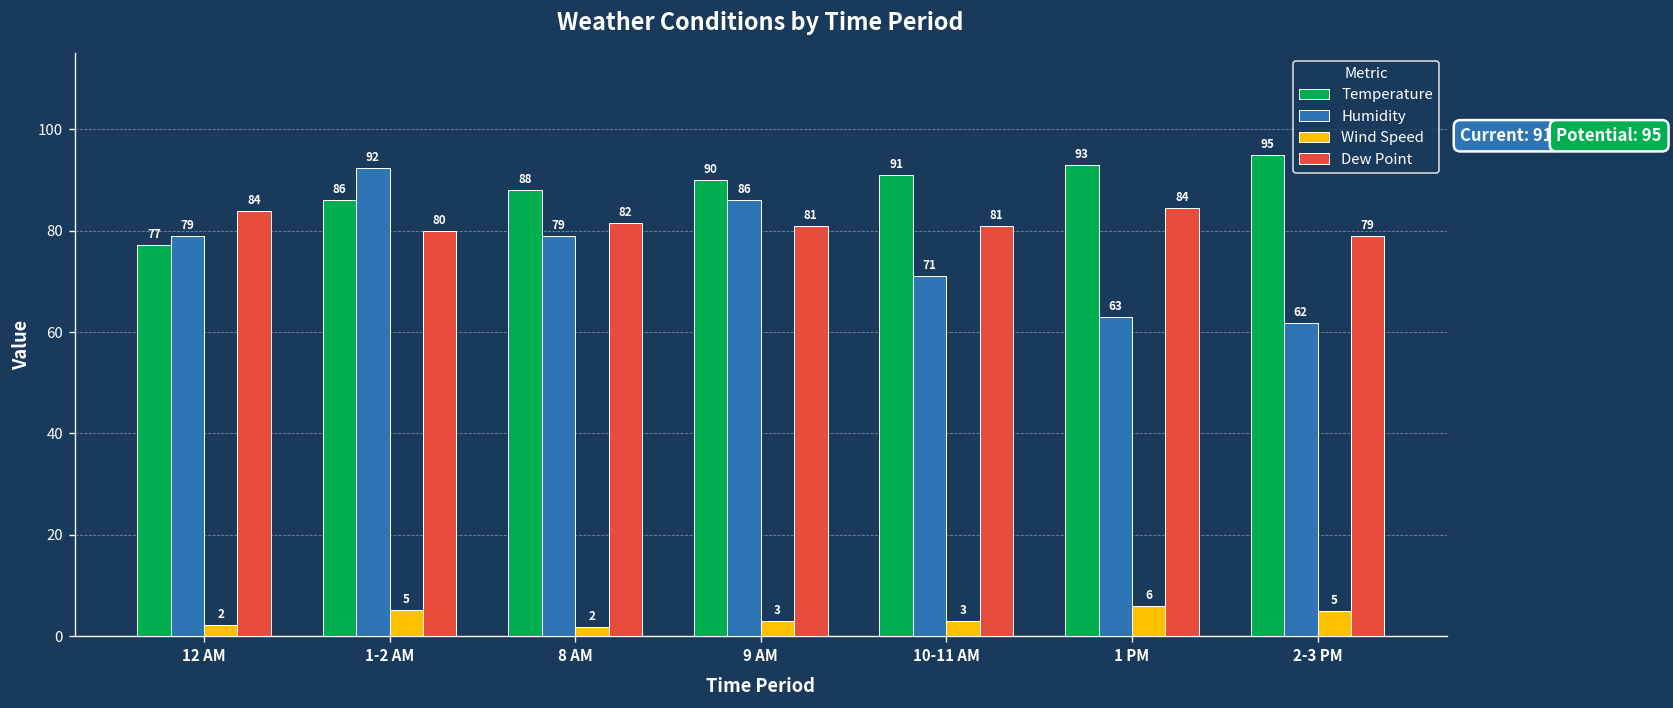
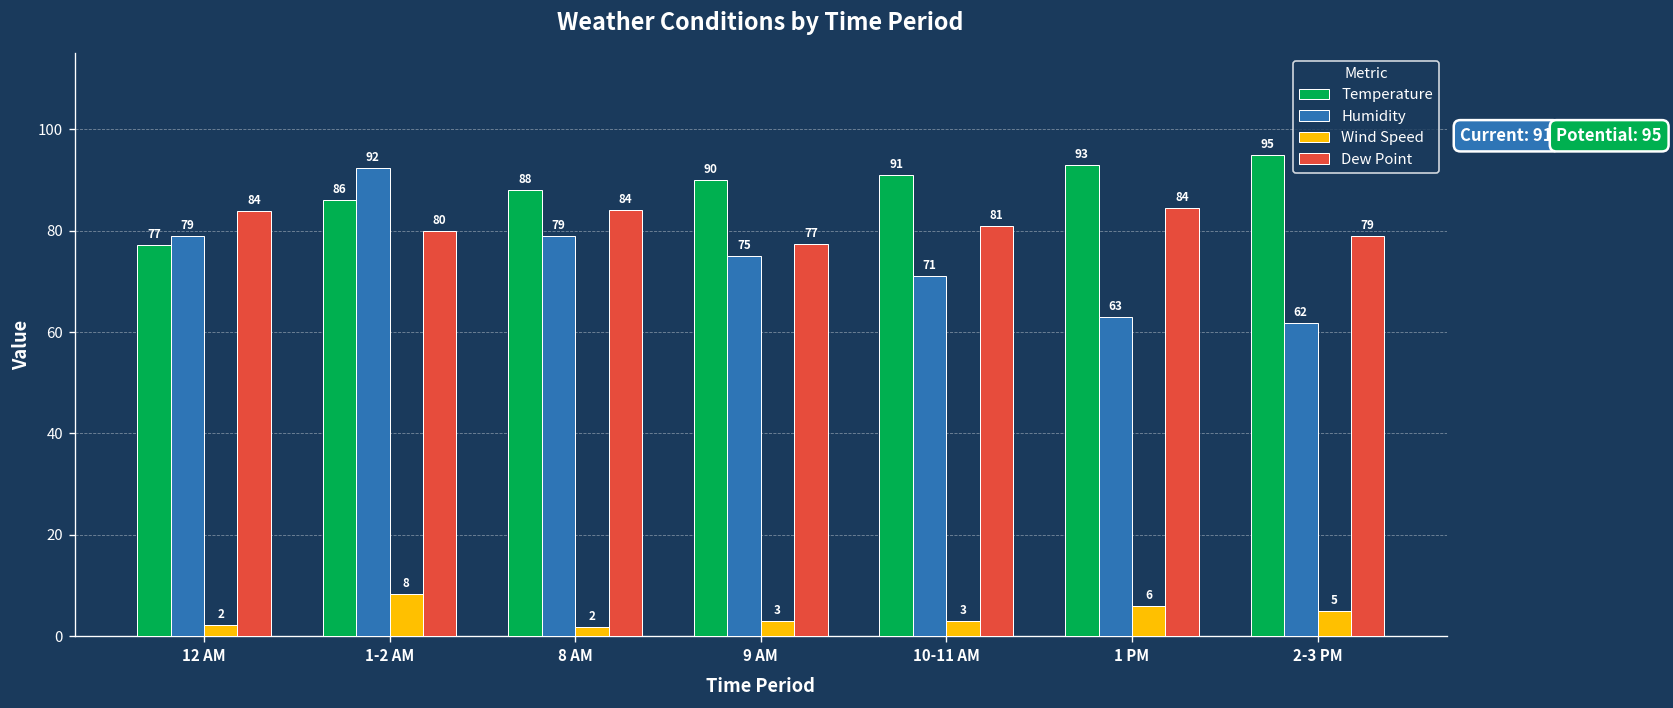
  {
    "Temperature": {
      "12 AM": 77,
      "1-2 AM": 86,
      "8 AM": 88,
      "9 AM": 90,
      "10-11 AM": 91,
      "1 PM": 93,
      "2-3 PM": 95
    },
    "Humidity": {
      "12 AM": 79,
      "1-2 AM": 92,
      "8 AM": 79,
-     "9 AM": 86,
+     "9 AM": 75,
      "10-11 AM": 71,
      "1 PM": 63,
      "2-3 PM": 62
    },
    "Wind Speed": {
      "12 AM": 2,
-     "1-2 AM": 5,
+     "1-2 AM": 8,
      "8 AM": 2,
      "9 AM": 3,
      "10-11 AM": 3,
      "1 PM": 6,
      "2-3 PM": 5
    },
    "Dew Point": {
      "12 AM": 84,
      "1-2 AM": 80,
-     "8 AM": 82,
-     "9 AM": 81,
+     "8 AM": 84,
+     "9 AM": 77,
      "10-11 AM": 81,
      "1 PM": 84,
      "2-3 PM": 79
    }
  }
